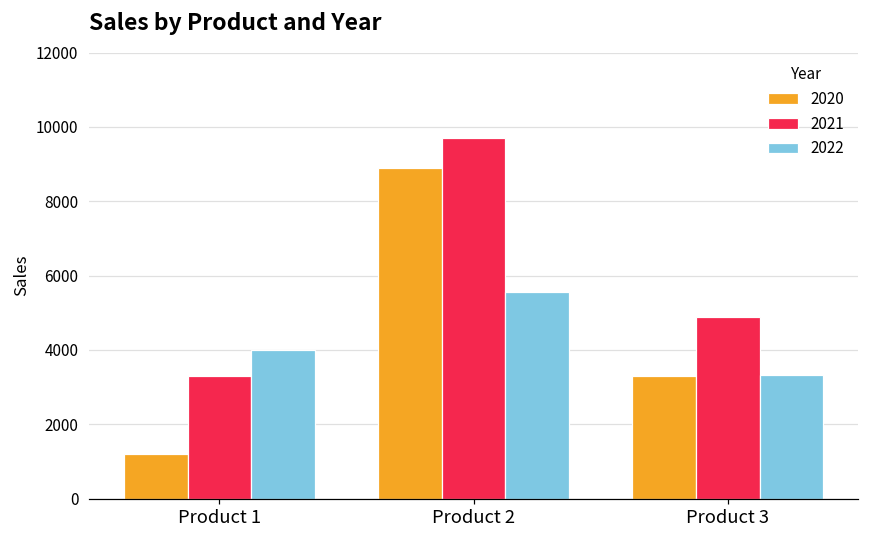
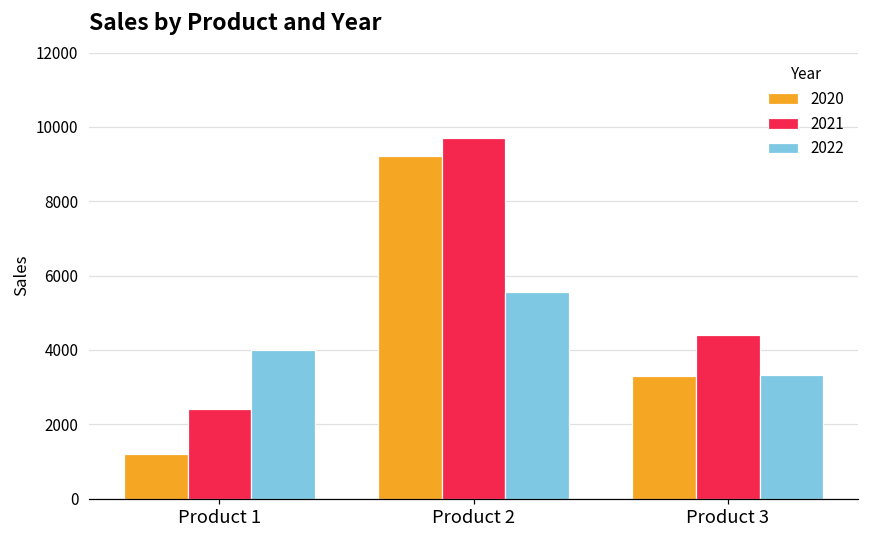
  {
    "2020": {
      "Product 1": 1200,
-     "Product 2": 8900,
+     "Product 2": 9200,
      "Product 3": 3300
    },
    "2021": {
-     "Product 1": 3300,
+     "Product 1": 2400,
      "Product 2": 9700,
-     "Product 3": 4900
+     "Product 3": 4400
    },
    "2022": {
      "Product 1": 4000,
      "Product 2": 5600,
      "Product 3": 3300
    }
  }
